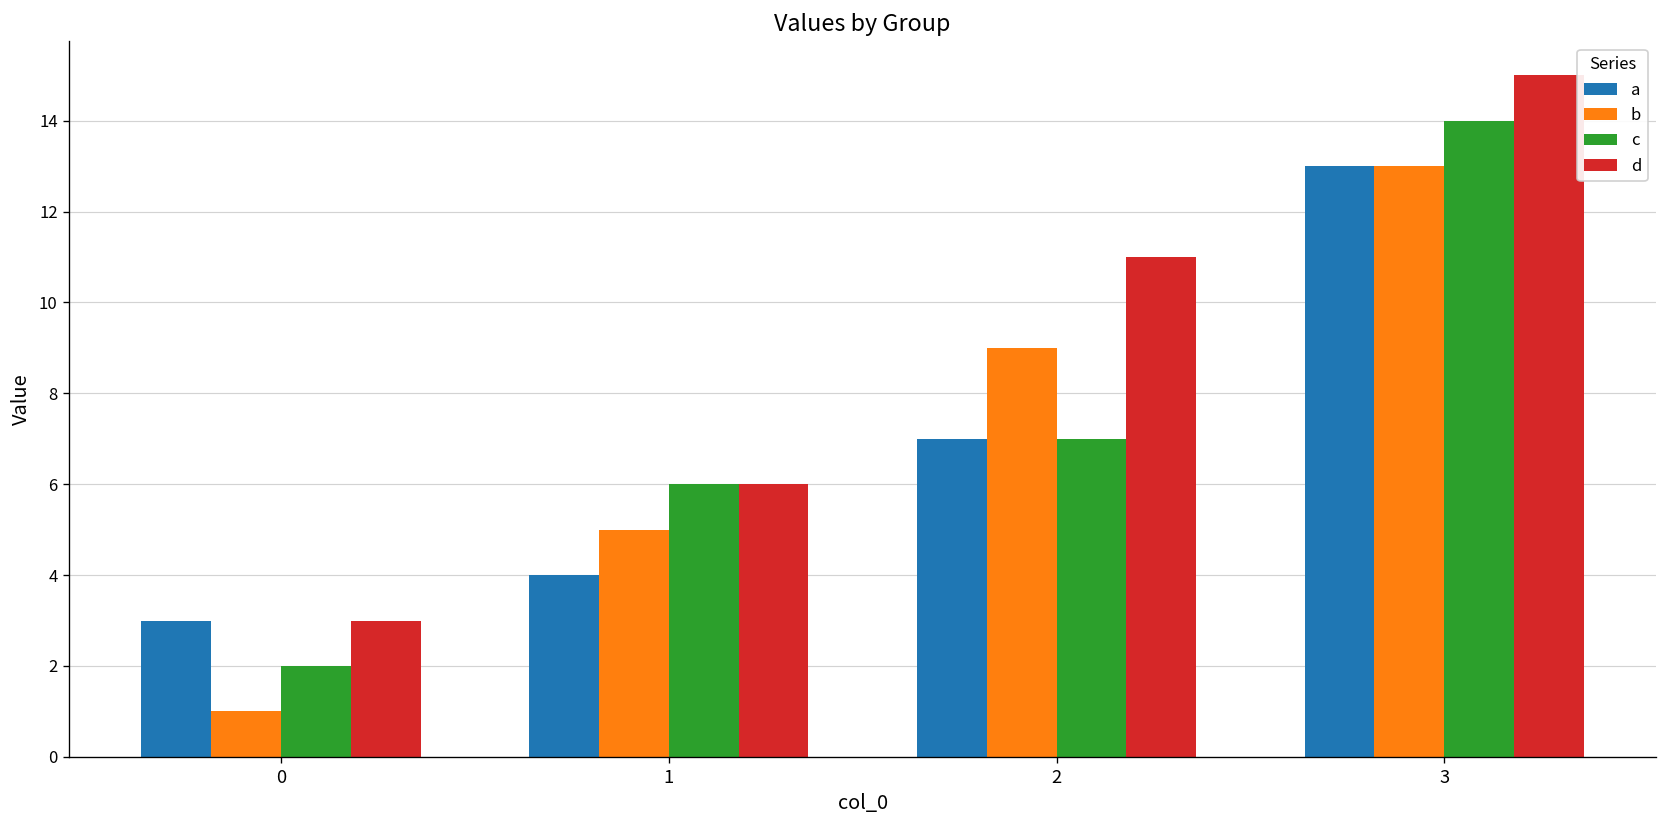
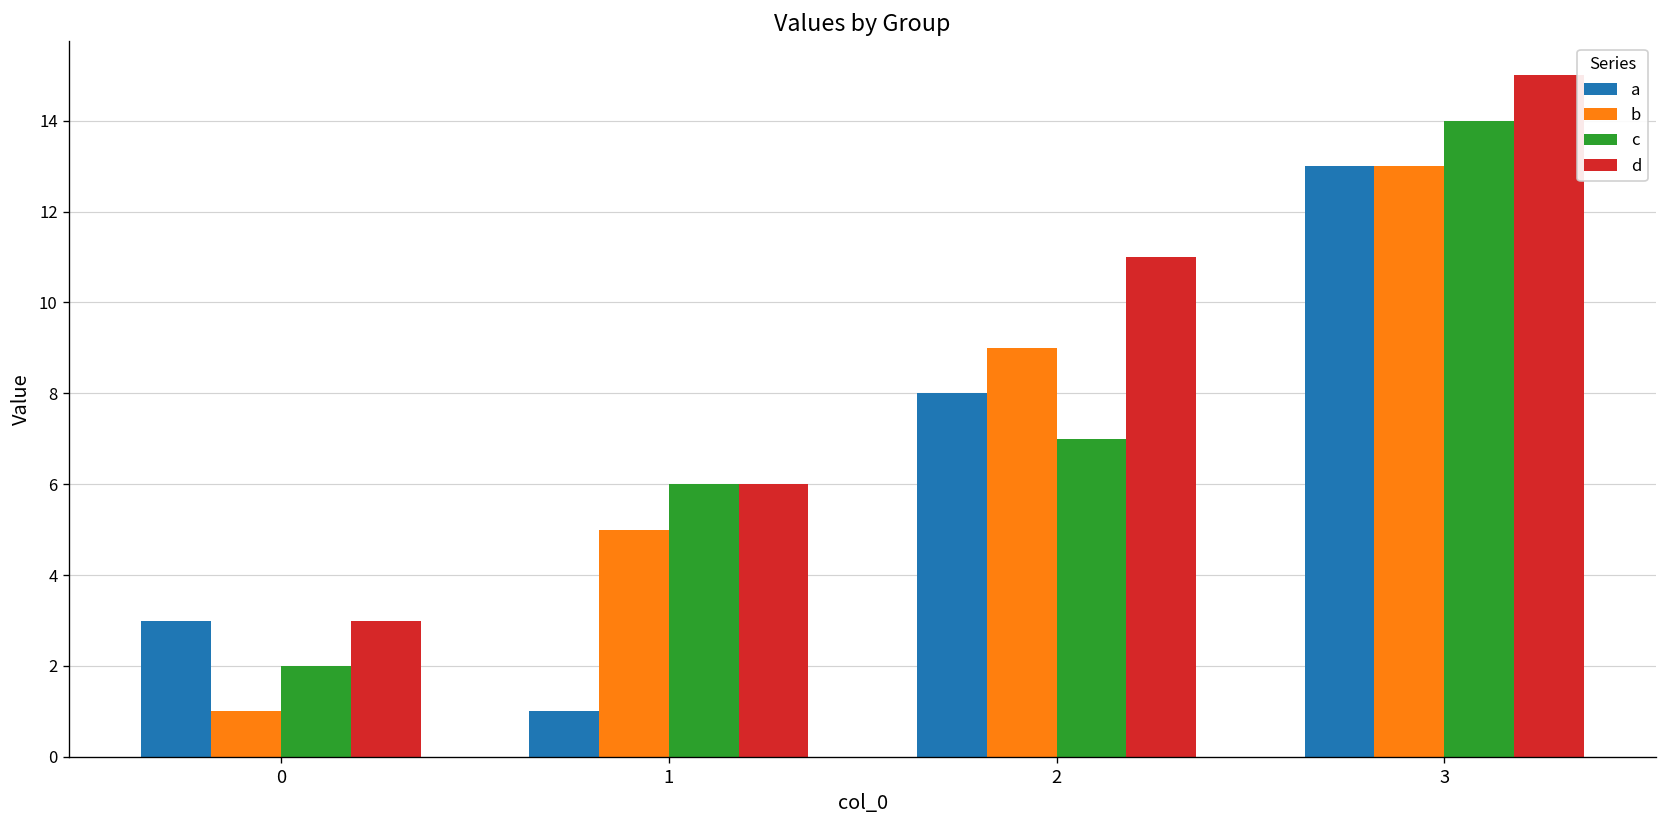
  {
    "a": {
      "0": 3,
-     "1": 4,
-     "2": 7,
+     "1": 1,
+     "2": 8,
      "3": 13
    },
    "b": {
      "0": 1,
      "1": 5,
      "2": 9,
      "3": 13
    },
    "c": {
      "0": 2,
      "1": 6,
      "2": 7,
      "3": 14
    },
    "d": {
      "0": 3,
      "1": 6,
      "2": 11,
      "3": 15
    }
  }
